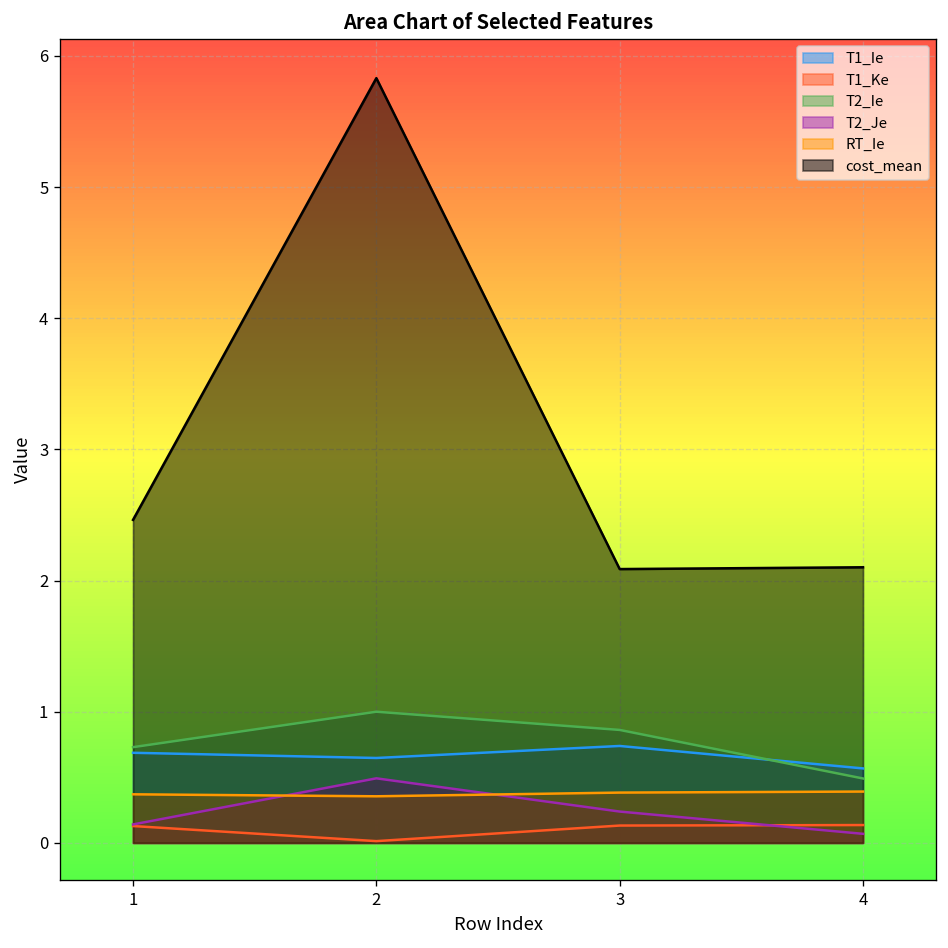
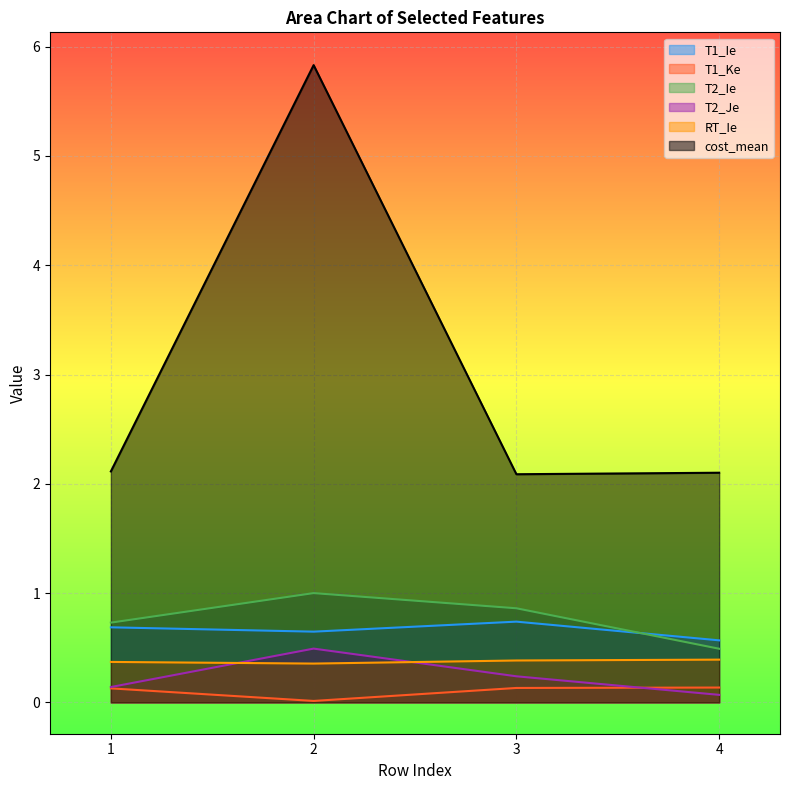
  {
    "T1_Ie": {
      "1": 0.69,
      "2": 0.65,
      "3": 0.74,
      "4": 0.57
    },
    "T2_Ie": {
      "1": 0.73,
      "2": 1.00,
      "3": 0.86,
      "4": 0.49
    },
    "T2_Je": {
      "2": 0.49,
      "3": 0.24,
      "4": 0.07
    },
    "cost_mean": {
-     "1": 2.46,
+     "1": 2.11,
      "2": 5.83,
      "3": 2.09,
      "4": 2.10
    }
  }
